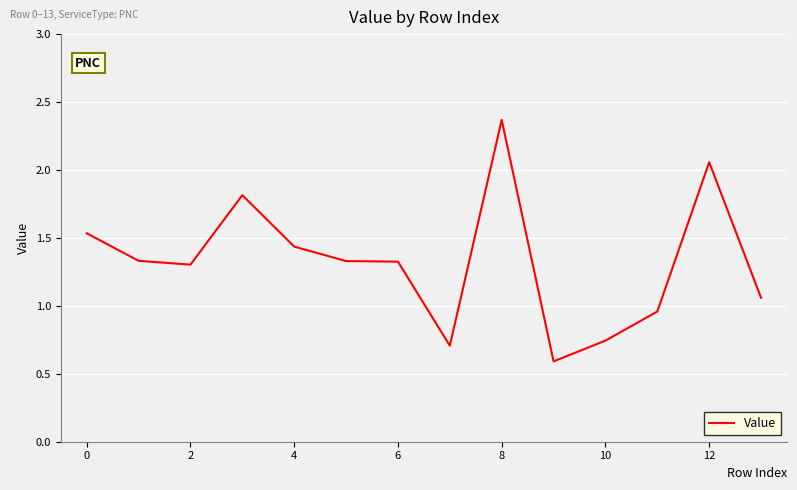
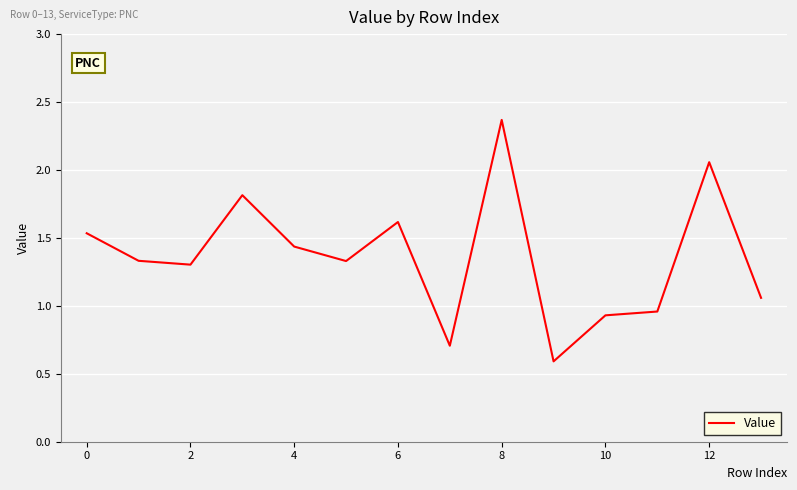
  {
    "0": 1.53,
    "2": 1.30,
    "4": 1.44,
-   "6": 1.33,
+   "6": 1.62,
    "8": 2.37,
-   "10": 0.74,
+   "10": 0.93,
    "12": 2.06
  }
